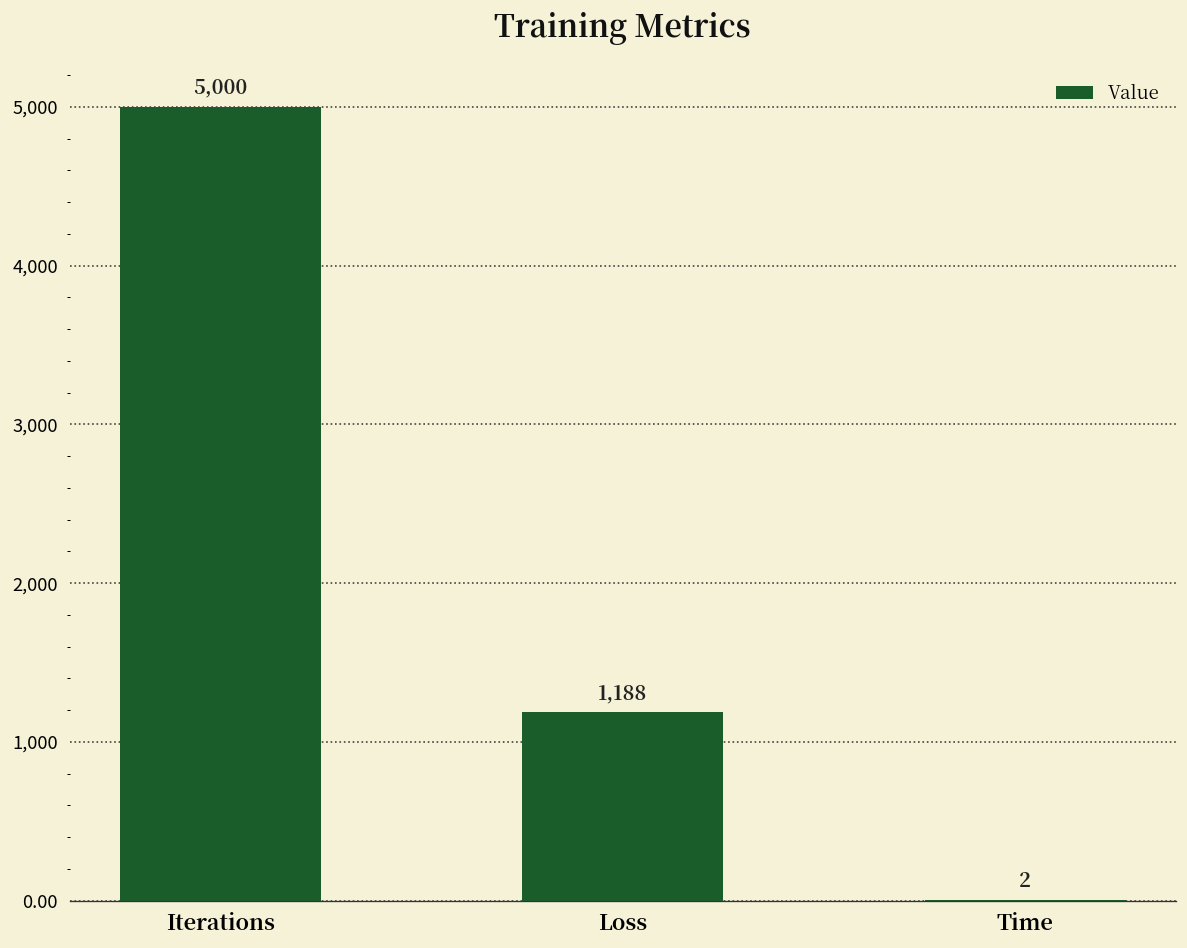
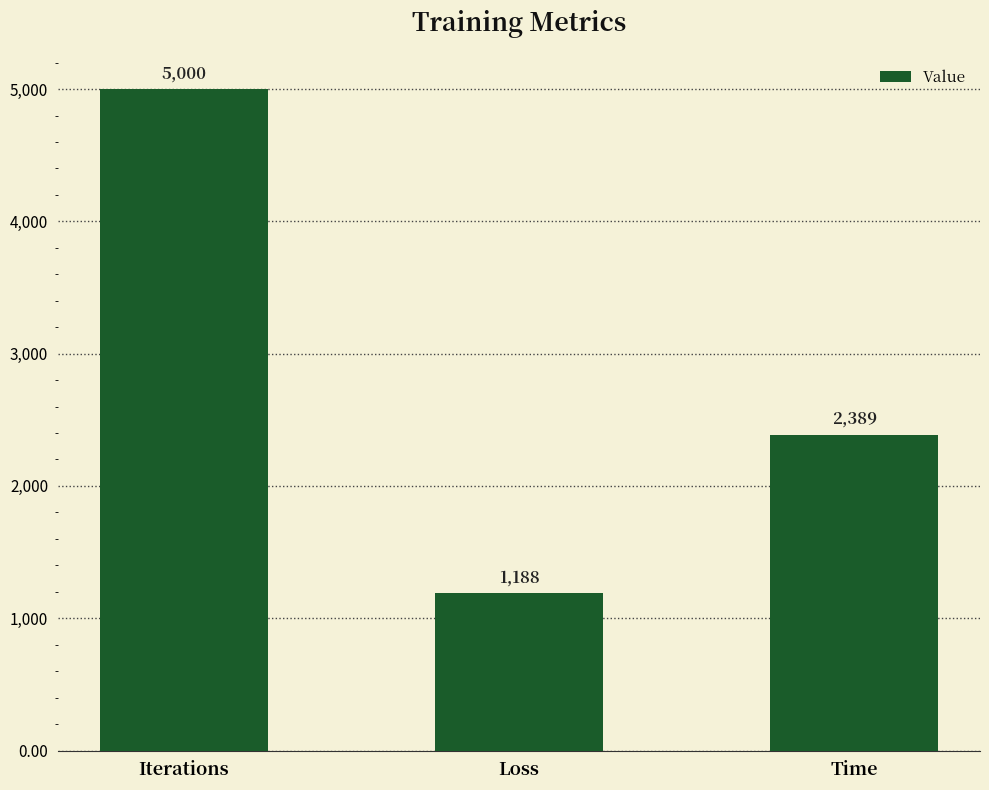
  {
    "Iterations": "5,000",
    "Loss": "1,188",
-   "Time": "2"
+   "Time": "2,389"
  }
